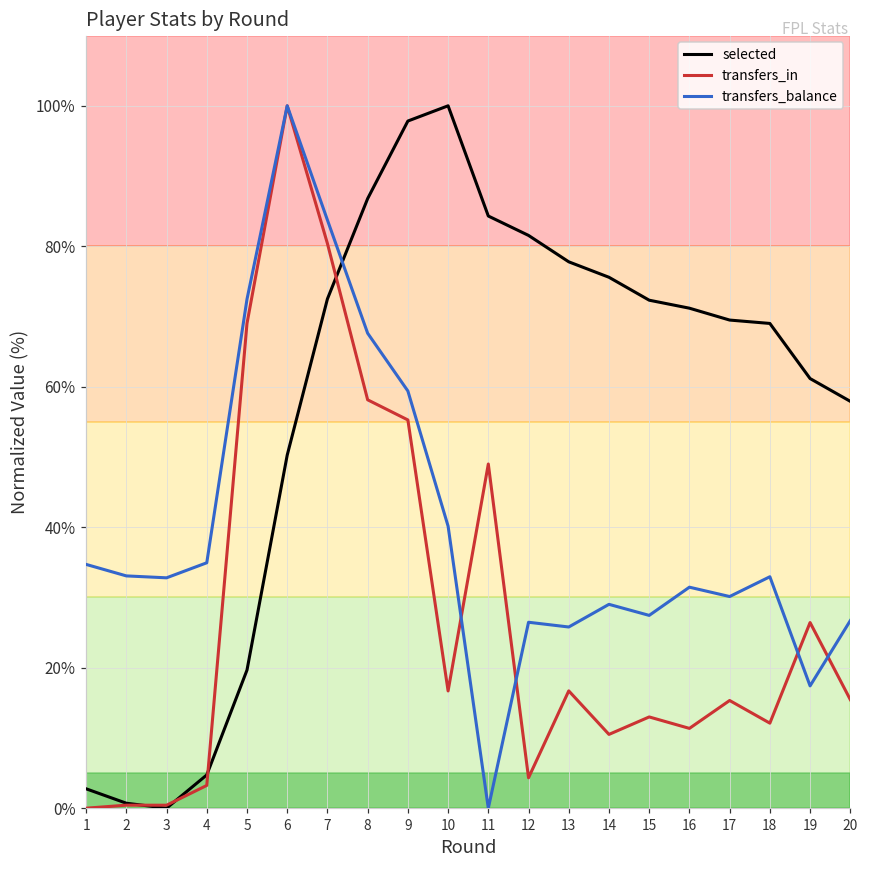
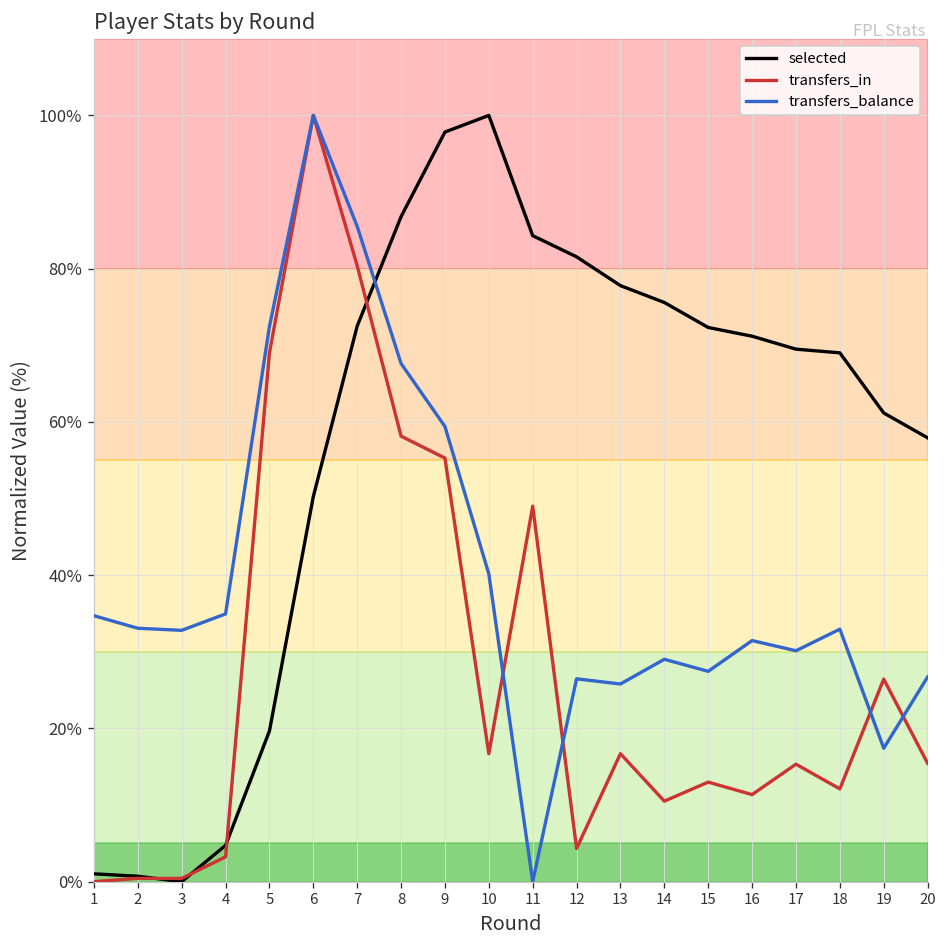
  {
    "selected": {
-     "1": "3%",
+     "1": "1%",
      "3": "0%",
      "4": "5%",
      "5": "20%",
      "6": "50%",
      "7": "73%",
      "8": "87%",
      "9": "98%",
      "10": "100%",
      "11": "84%",
      "12": "82%",
      "13": "78%",
      "14": "76%",
      "15": "72%",
      "16": "71%",
      "17": "69%",
      "18": "69%",
      "19": "61%",
      "20": "58%"
    },
    "transfers_in": {
      "1": "0%",
      "3": "0%",
      "4": "3%",
      "5": "69%",
      "7": "80%",
      "8": "58%",
      "9": "55%",
      "10": "17%",
      "11": "49%",
      "12": "4%",
      "13": "17%",
      "14": "11%",
      "15": "13%",
      "16": "11%",
      "17": "15%",
      "18": "12%",
      "19": "26%",
      "20": "15%"
    },
    "transfers_balance": {
      "1": "35%",
      "2": "33%",
      "3": "33%",
      "4": "35%",
      "5": "72%",
-     "7": "84%",
+     "7": "86%",
      "8": "68%",
      "9": "59%",
      "10": "40%",
      "11": "0%",
      "12": "26%",
      "13": "26%",
      "14": "29%",
      "15": "27%",
      "16": "31%",
      "17": "30%",
      "18": "33%",
      "19": "17%",
      "20": "27%"
    }
  }
